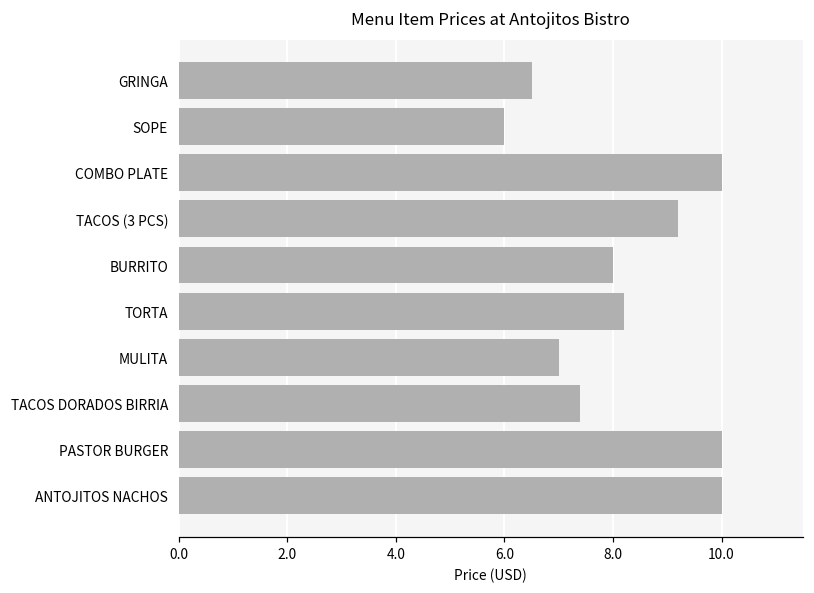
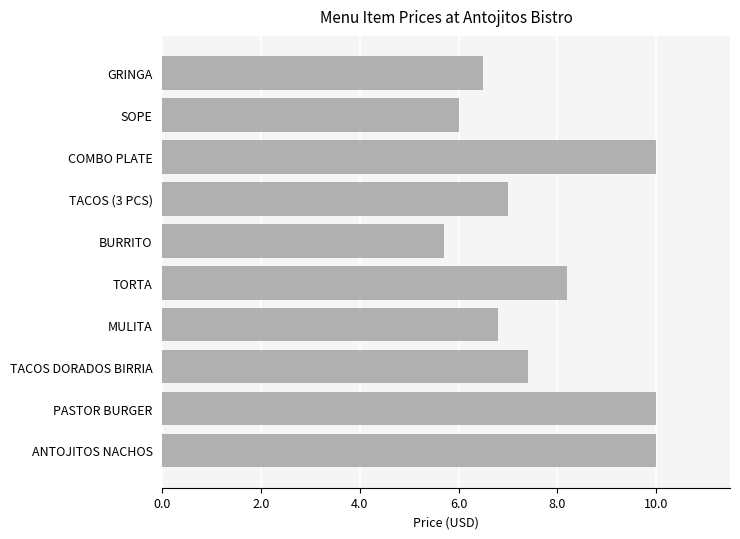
  {
    "GRINGA": 6.5,
    "SOPE": 6.0,
    "COMBO PLATE": 10.0,
-   "TACOS (3 PCS)": 9.2,
-   "BURRITO": 8.0,
+   "TACOS (3 PCS)": 7.0,
+   "BURRITO": 5.7,
    "TORTA": 8.2,
-   "MULITA": 7.0,
+   "MULITA": 6.8,
    "TACOS DORADOS BIRRIA": 7.4,
    "PASTOR BURGER": 10.0,
    "ANTOJITOS NACHOS": 10.0
  }
